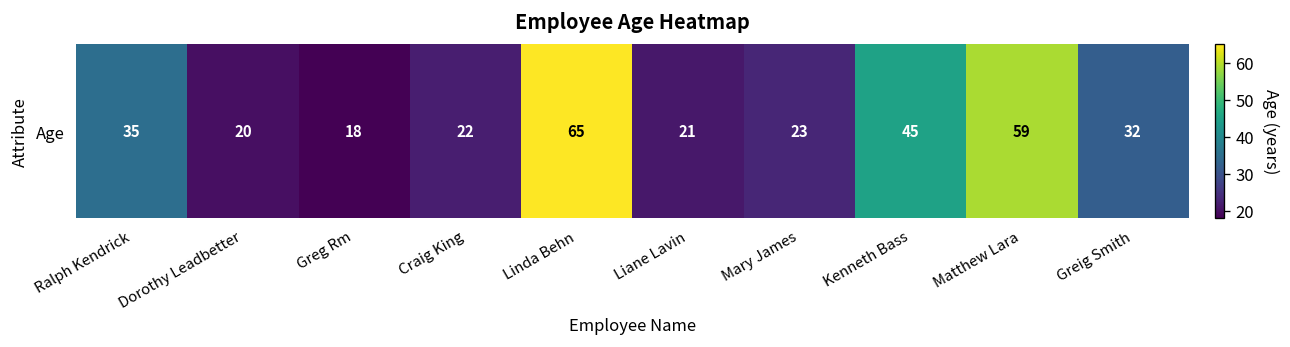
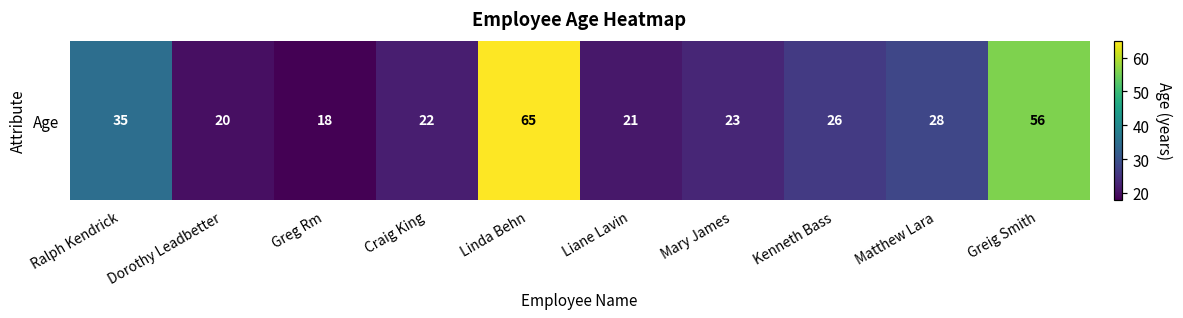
  {
    "Age": {
      "Ralph Kendrick": 35,
      "Dorothy Leadbetter": 20,
      "Greg Rm": 18,
      "Craig King": 22,
      "Linda Behn": 65,
      "Liane Lavin": 21,
      "Mary James": 23,
-     "Kenneth Bass": 45,
-     "Matthew Lara": 59,
-     "Greig Smith": 32
+     "Kenneth Bass": 26,
+     "Matthew Lara": 28,
+     "Greig Smith": 56
    }
  }
